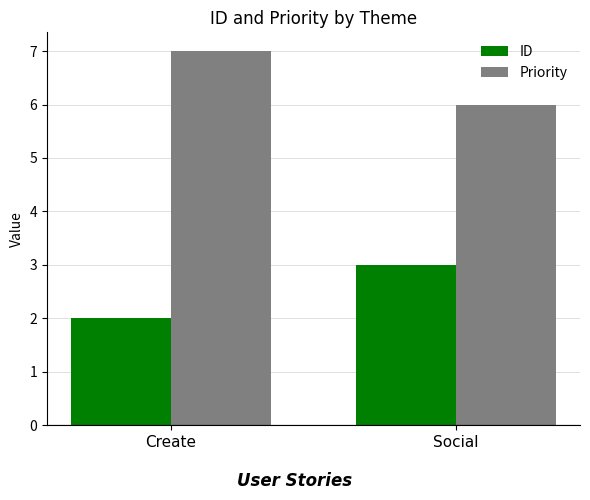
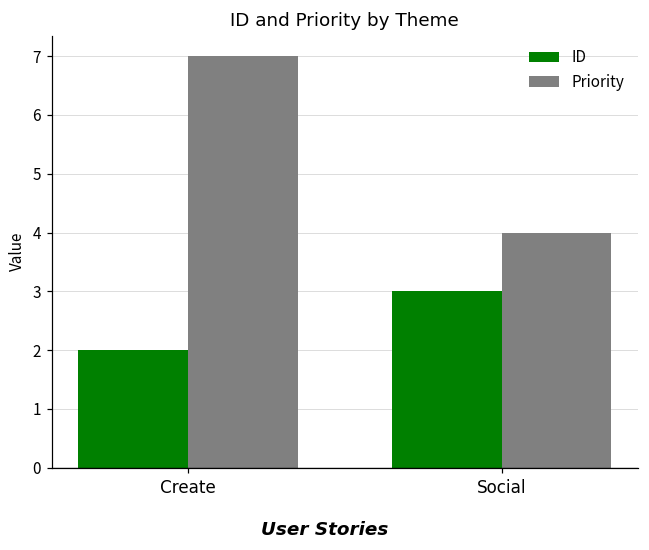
  {
    "ID": {
      "Create": 2,
      "Social": 3
    },
    "Priority": {
      "Create": 7,
-     "Social": 6
+     "Social": 4
    }
  }
